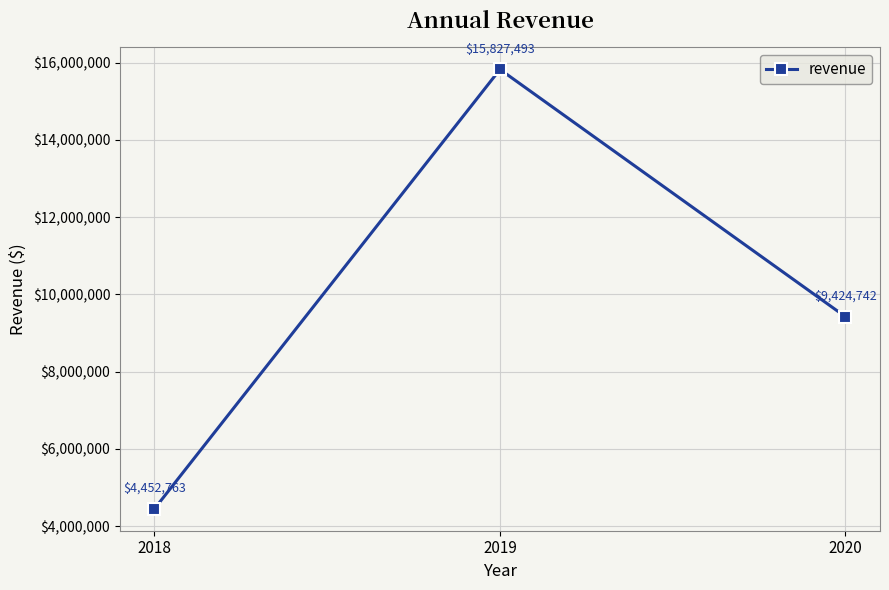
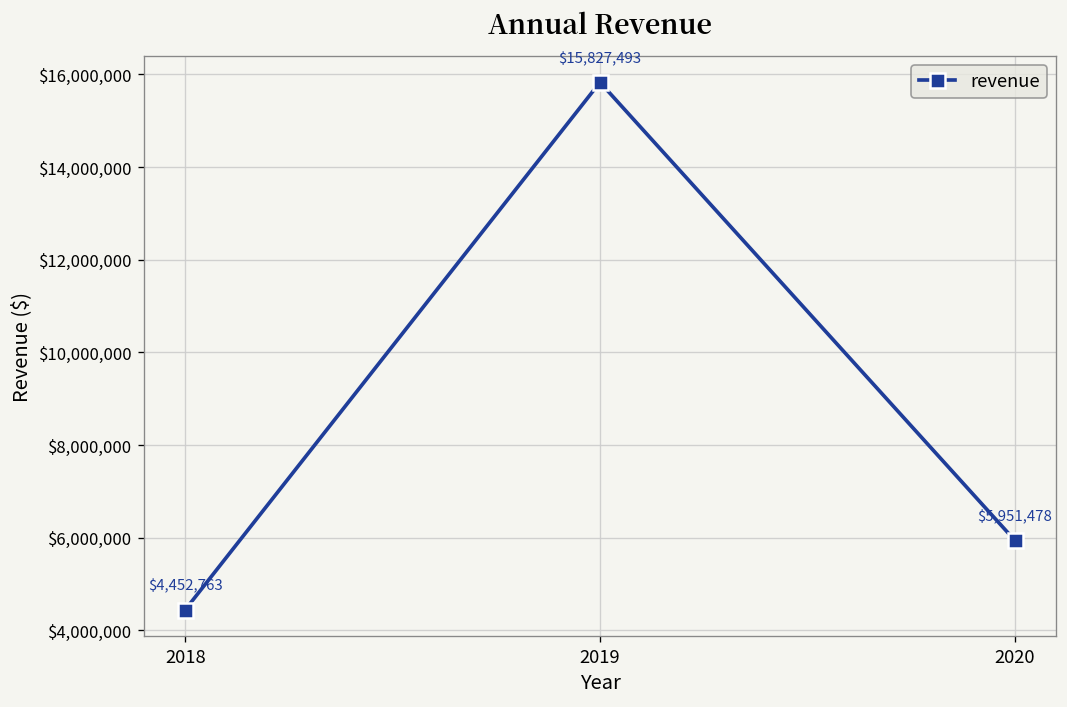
  {
    "2018": "$4,452,763",
    "2019": "$15,827,493",
-   "2020": "$9,424,742"
+   "2020": "$5,951,478"
  }
